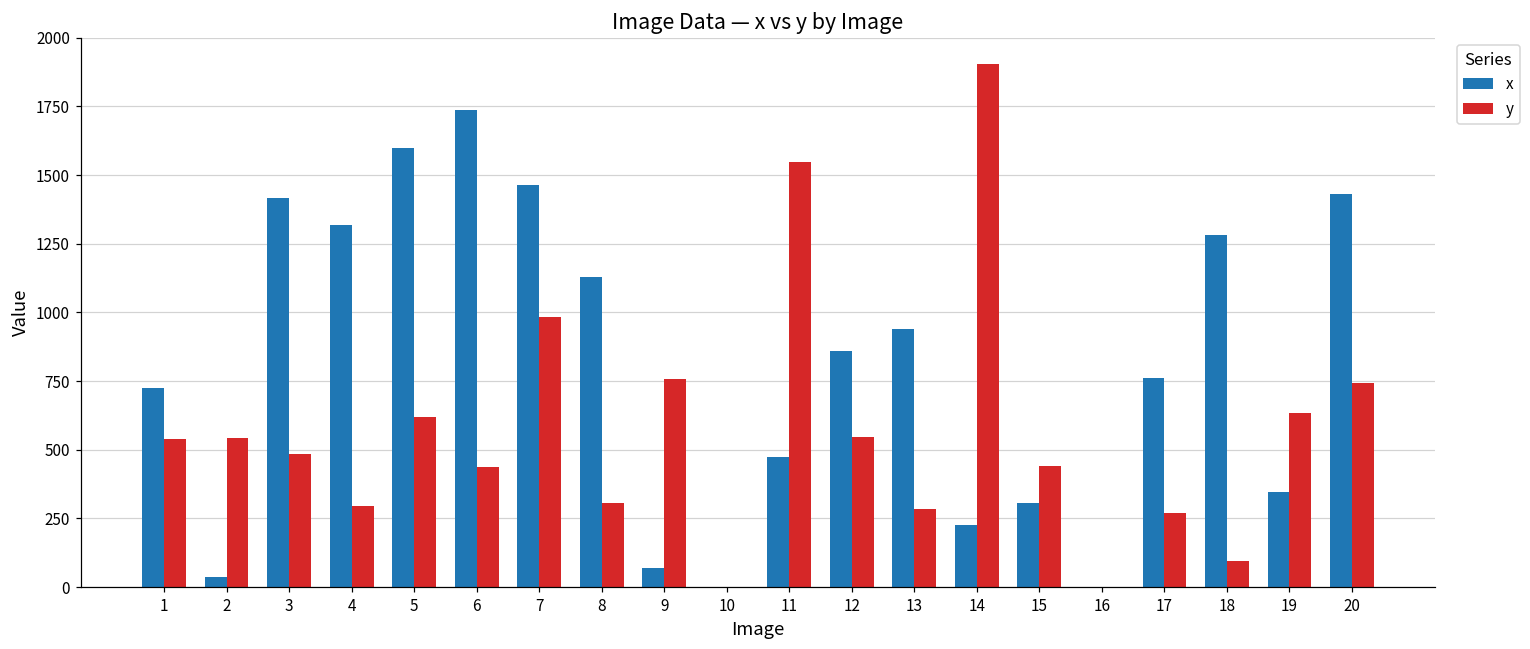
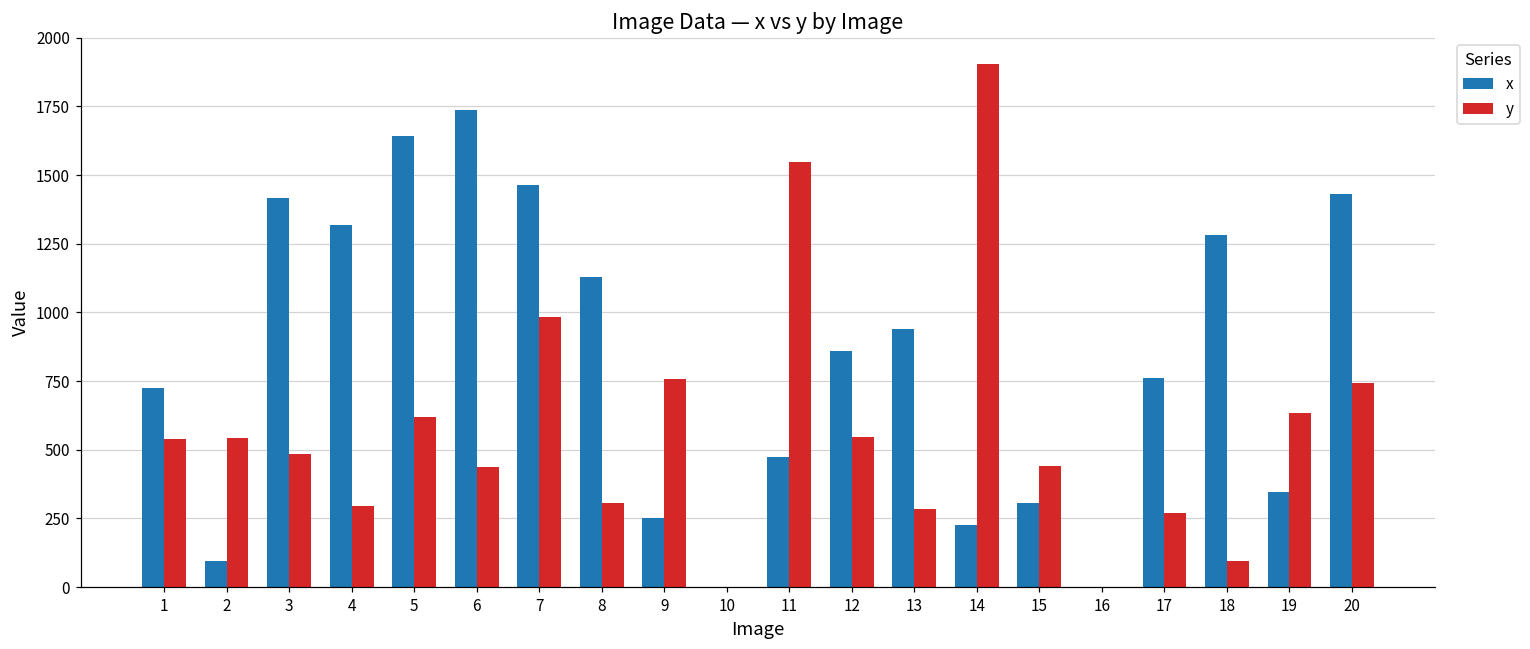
  {
    "x": {
      "1": 730,
-     "2": 40,
+     "2": 100,
      "3": 1420,
      "4": 1320,
-     "5": 1600,
+     "5": 1640,
      "6": 1740,
      "7": 1470,
      "8": 1130,
-     "9": 70,
+     "9": 250,
      "10": 0,
      "11": 470,
      "12": 860,
      "13": 940,
      "14": 230,
      "15": 310,
      "16": 0,
      "17": 760,
      "18": 1280,
      "19": 350,
      "20": 1430
    },
    "y": {
      "1": 540,
      "2": 540,
      "3": 490,
      "4": 300,
      "5": 620,
      "6": 440,
      "7": 980,
      "8": 310,
      "9": 760,
      "10": 0,
      "11": 1550,
      "12": 550,
      "13": 280,
      "14": 1910,
      "15": 440,
      "16": 0,
      "17": 270,
      "18": 100,
      "19": 640,
      "20": 740
    }
  }
